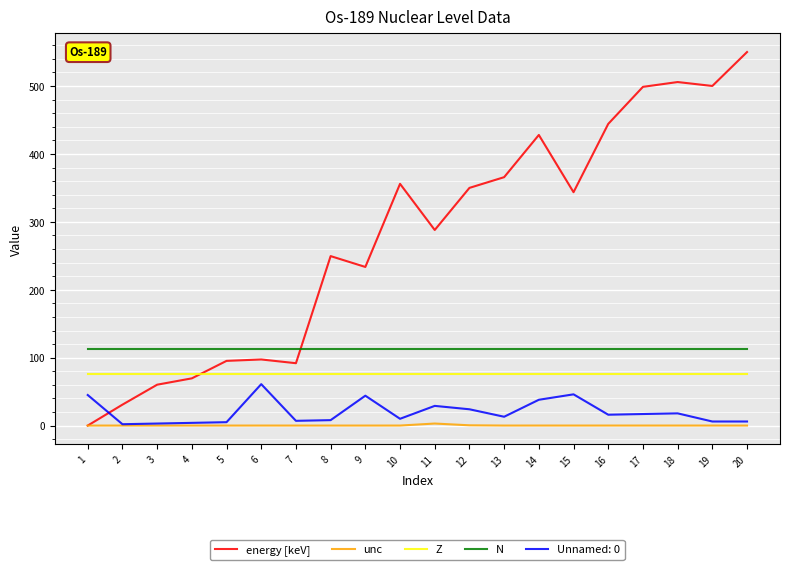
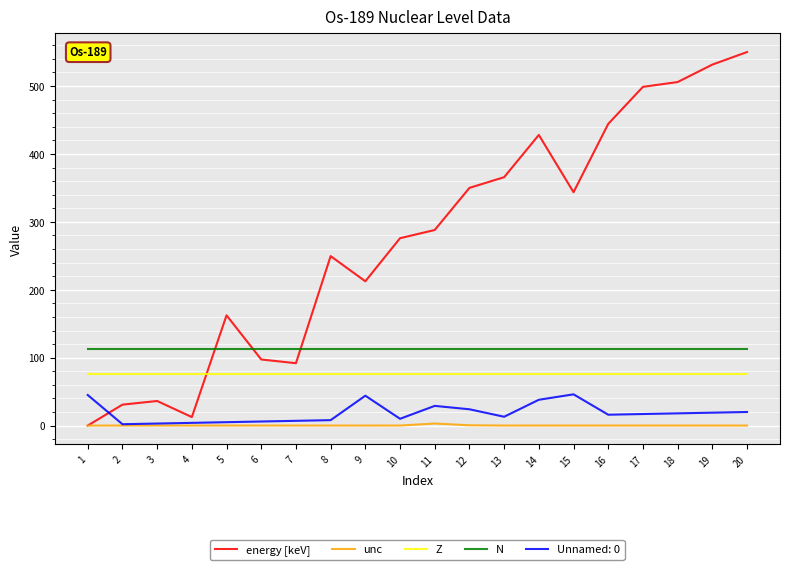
  {
    "energy [keV]": {
      "2": 30,
-     "3": 60,
-     "4": 70,
-     "5": 100,
+     "3": 40,
+     "4": 10,
+     "5": 160,
      "6": 100,
      "7": 90,
      "8": 250,
-     "9": 230,
-     "10": 360,
+     "9": 210,
+     "10": 280,
      "11": 290,
      "12": 350,
      "13": 370,
      "14": 430,
      "15": 340,
      "16": 440,
      "17": 500,
      "18": 510,
-     "19": 500,
+     "19": 530,
      "20": 550
    },
    "unc": {
      "4": 0,
      "5": 0,
      "6": 0,
      "7": 0,
      "8": 0,
      "9": 0,
      "10": 0,
      "11": 0,
      "12": 0,
      "13": 0,
      "14": 0,
      "15": 0,
      "16": 0,
      "17": 0,
      "18": 0,
      "19": 0,
      "20": 0
    },
    "Z": {
      "1": 80,
      "2": 80,
      "3": 80,
      "4": 80,
      "5": 80,
      "6": 80,
      "7": 80,
      "8": 80,
      "9": 80,
      "10": 80,
      "11": 80,
      "12": 80,
      "13": 80,
      "14": 80,
      "15": 80,
      "16": 80,
      "17": 80,
      "18": 80,
      "19": 80,
      "20": 80
    },
    "N": {
      "1": 110,
      "2": 110,
      "3": 110,
      "4": 110,
      "5": 110,
      "6": 110,
      "7": 110,
      "8": 110,
      "9": 110,
      "10": 110,
      "11": 110,
      "12": 110,
      "13": 110,
      "14": 110,
      "15": 110,
      "16": 110,
      "17": 110,
      "18": 110,
      "19": 110,
      "20": 110
    },
    "Unnamed: 0": {
      "1": 50,
      "4": 0,
      "5": 10,
-     "6": 60,
+     "6": 10,
      "7": 10,
      "8": 10,
      "9": 40,
      "10": 10,
      "11": 30,
      "12": 20,
      "13": 10,
      "14": 40,
      "15": 50,
      "16": 20,
      "17": 20,
      "18": 20,
-     "19": 10,
-     "20": 10
+     "19": 20,
+     "20": 20
    }
  }
